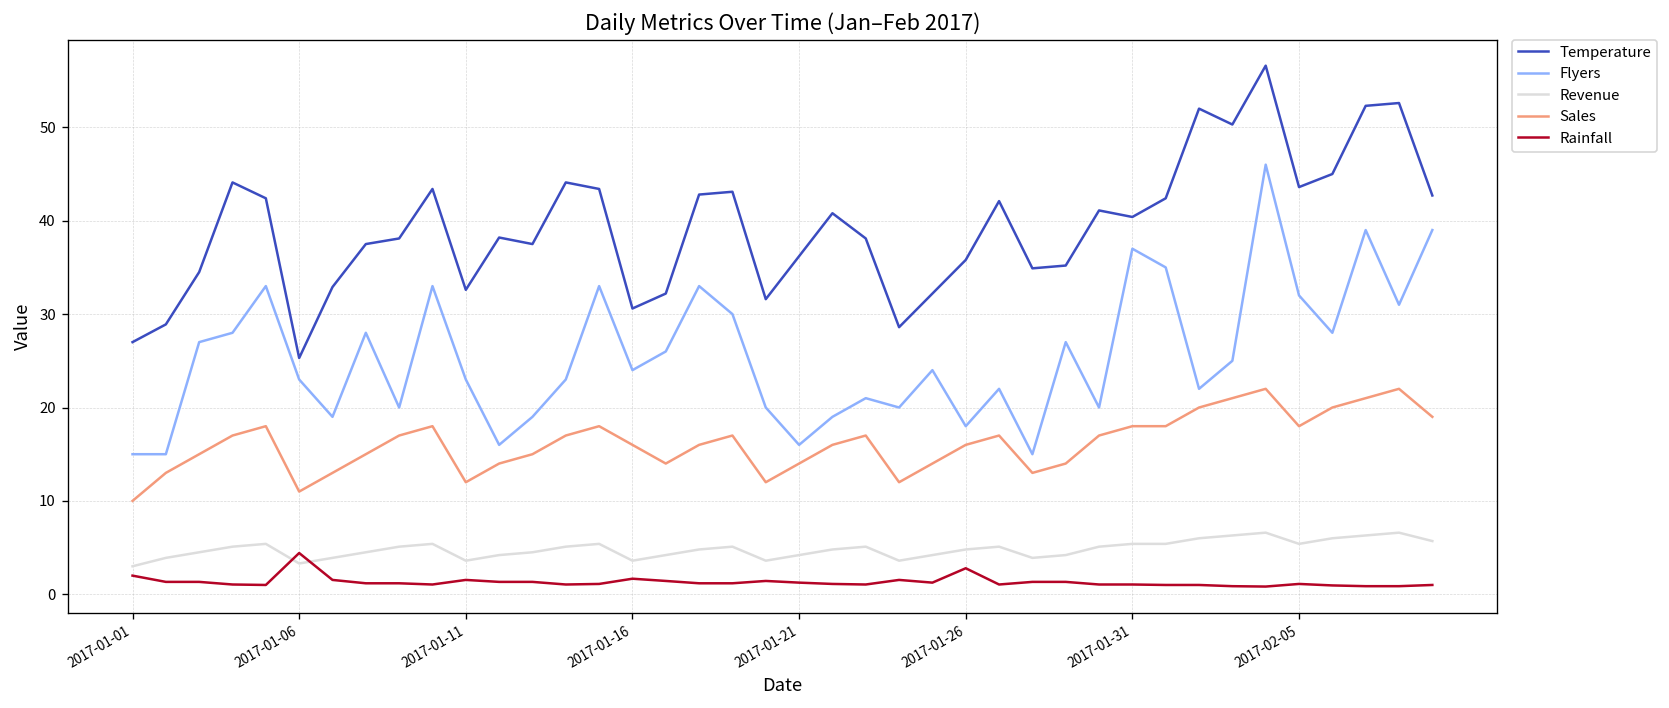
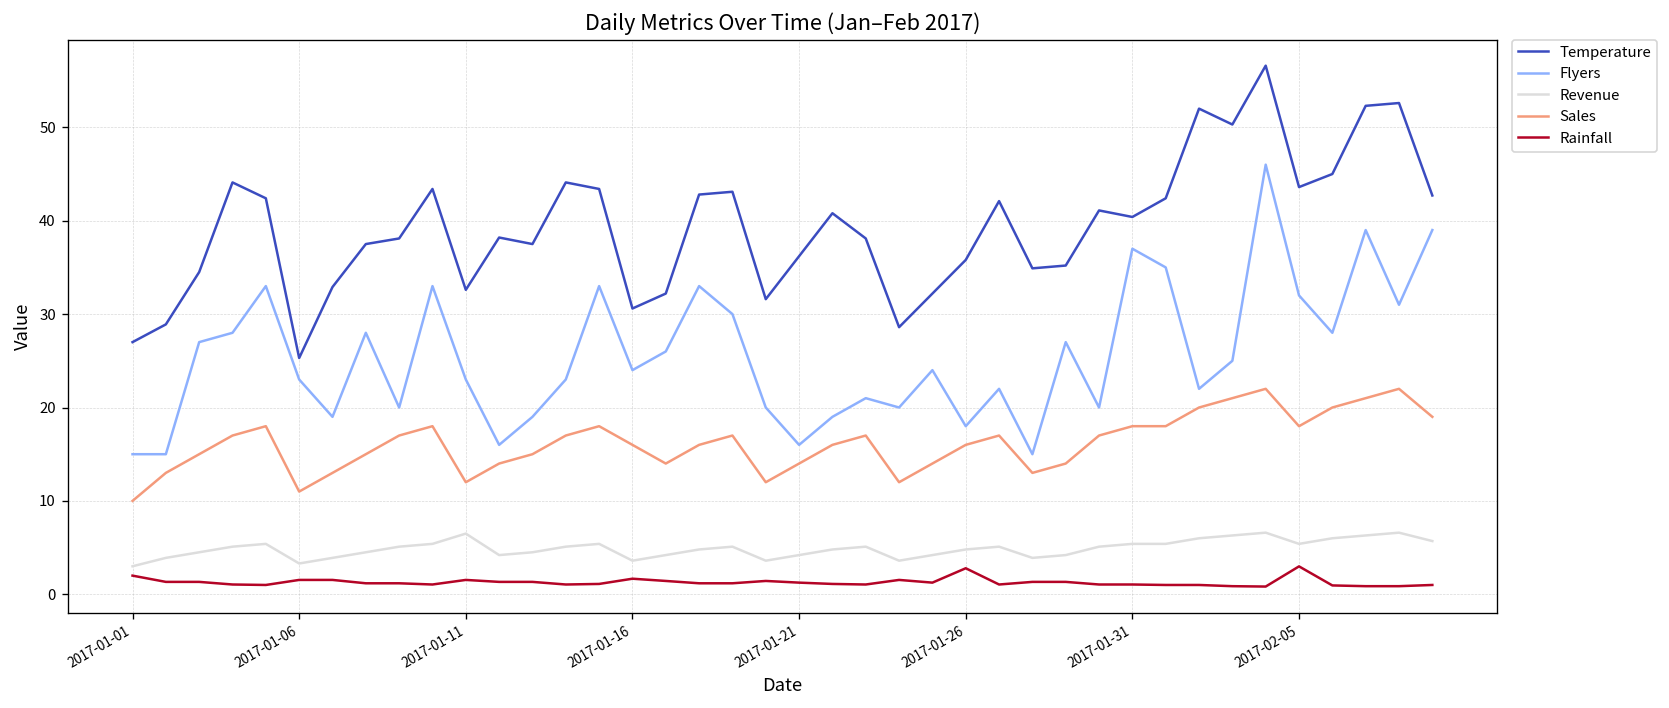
  {
    "Temperature": {
      "2017-01-01": 27,
      "2017-01-06": 25,
      "2017-01-11": 33,
      "2017-01-16": 31,
      "2017-01-21": 36,
      "2017-01-26": 36,
      "2017-01-31": 40,
      "2017-02-05": 44
    },
    "Flyers": {
      "2017-01-01": 15,
      "2017-01-06": 23,
      "2017-01-11": 23,
      "2017-01-16": 24,
      "2017-01-21": 16,
      "2017-01-26": 18,
      "2017-01-31": 37,
      "2017-02-05": 32
    },
    "Revenue": {
      "2017-01-01": 3,
      "2017-01-06": 3,
-     "2017-01-11": 4,
+     "2017-01-11": 7,
      "2017-01-16": 4,
      "2017-01-21": 4,
      "2017-01-26": 5,
      "2017-01-31": 5,
      "2017-02-05": 5
    },
    "Sales": {
      "2017-01-01": 10,
      "2017-01-06": 11,
      "2017-01-11": 12,
      "2017-01-16": 16,
      "2017-01-21": 14,
      "2017-01-26": 16,
      "2017-01-31": 18,
      "2017-02-05": 18
    },
    "Rainfall": {
      "2017-01-01": 2,
-     "2017-01-06": 4,
+     "2017-01-06": 2,
      "2017-01-11": 2,
      "2017-01-16": 2,
      "2017-01-21": 1,
      "2017-01-26": 3,
      "2017-01-31": 1,
-     "2017-02-05": 1
+     "2017-02-05": 3
    }
  }
